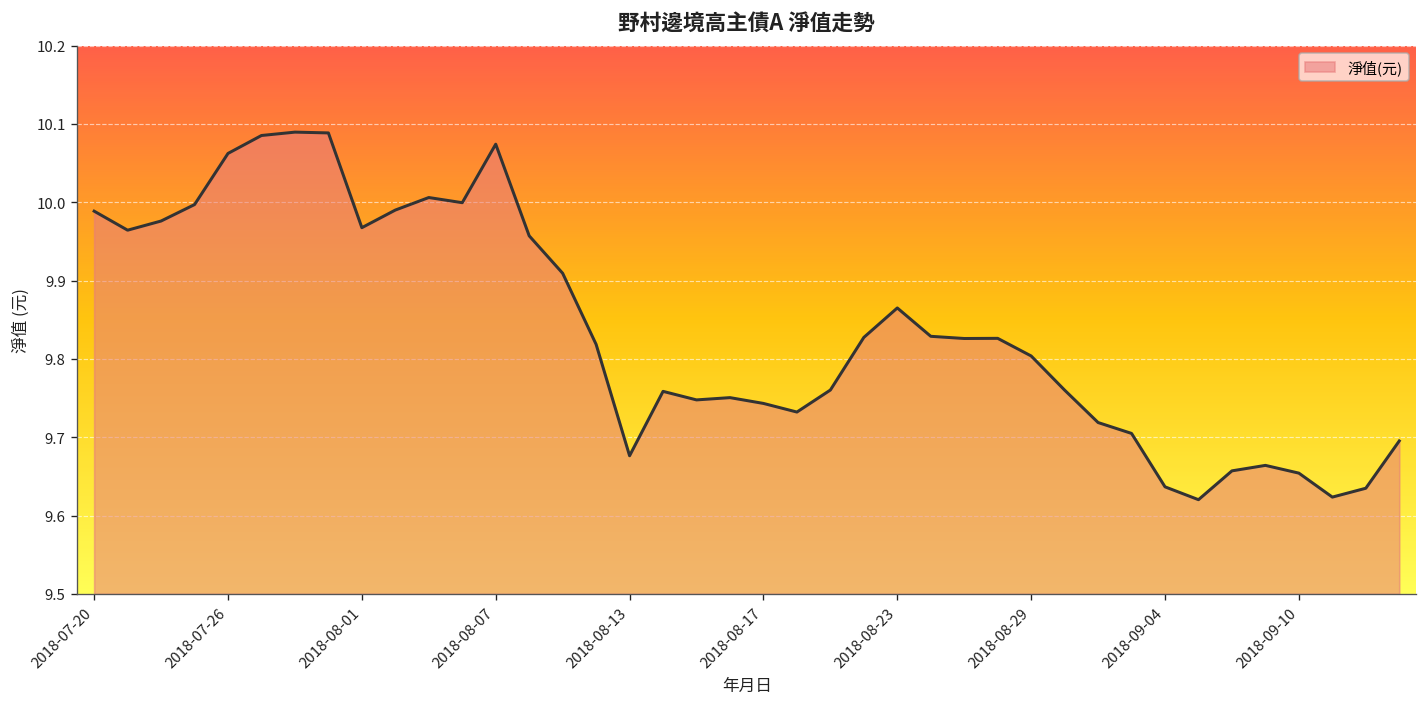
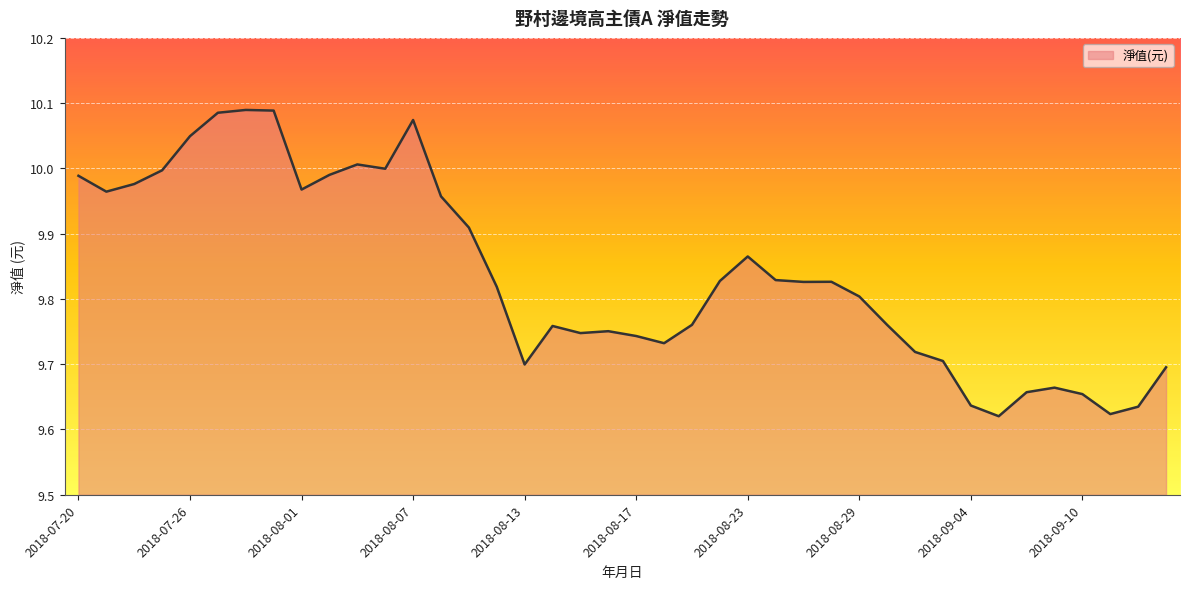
  {
    "2018-07-20": 9.99,
-   "2018-07-26": 10.06,
+   "2018-07-26": 10.05,
    "2018-08-01": 9.97,
    "2018-08-07": 10.07,
-   "2018-08-13": 9.68,
+   "2018-08-13": 9.70,
    "2018-08-17": 9.74,
    "2018-08-23": 9.87,
    "2018-08-29": 9.80,
    "2018-09-04": 9.64,
    "2018-09-10": 9.65
  }
